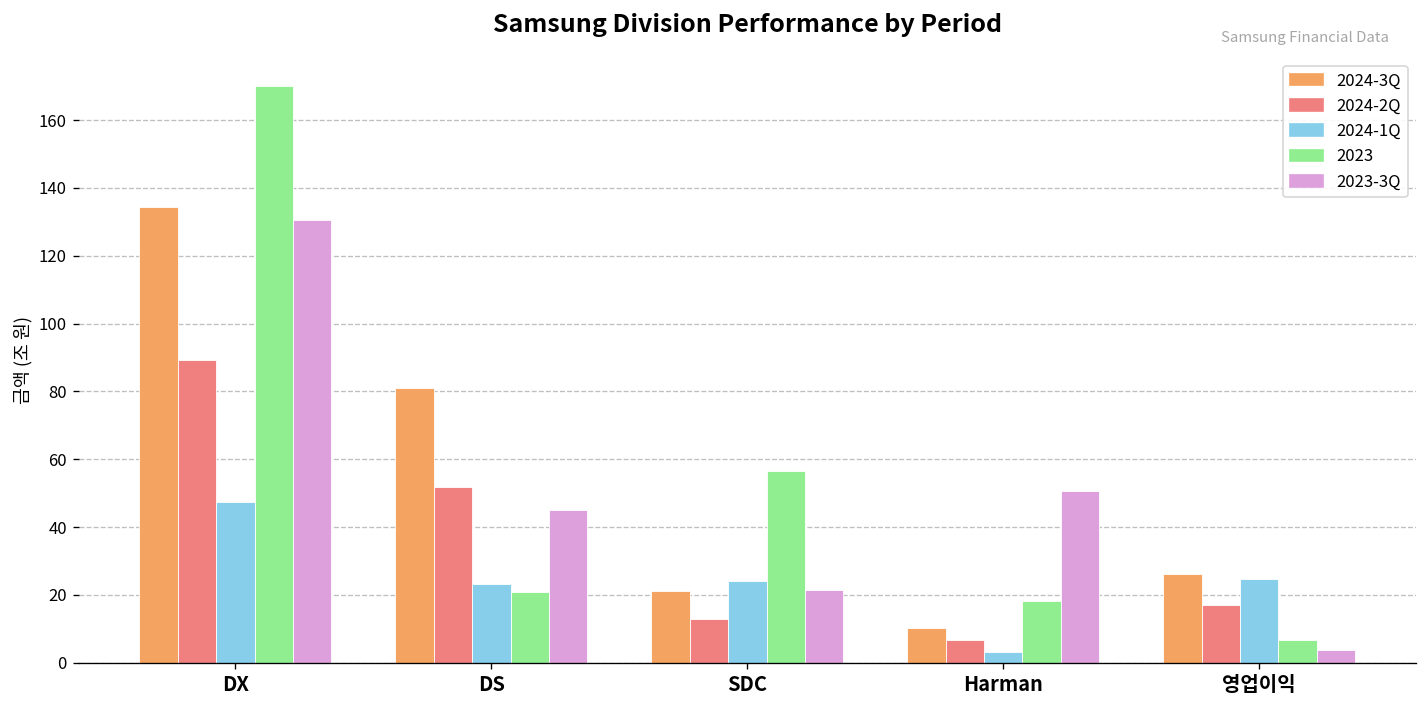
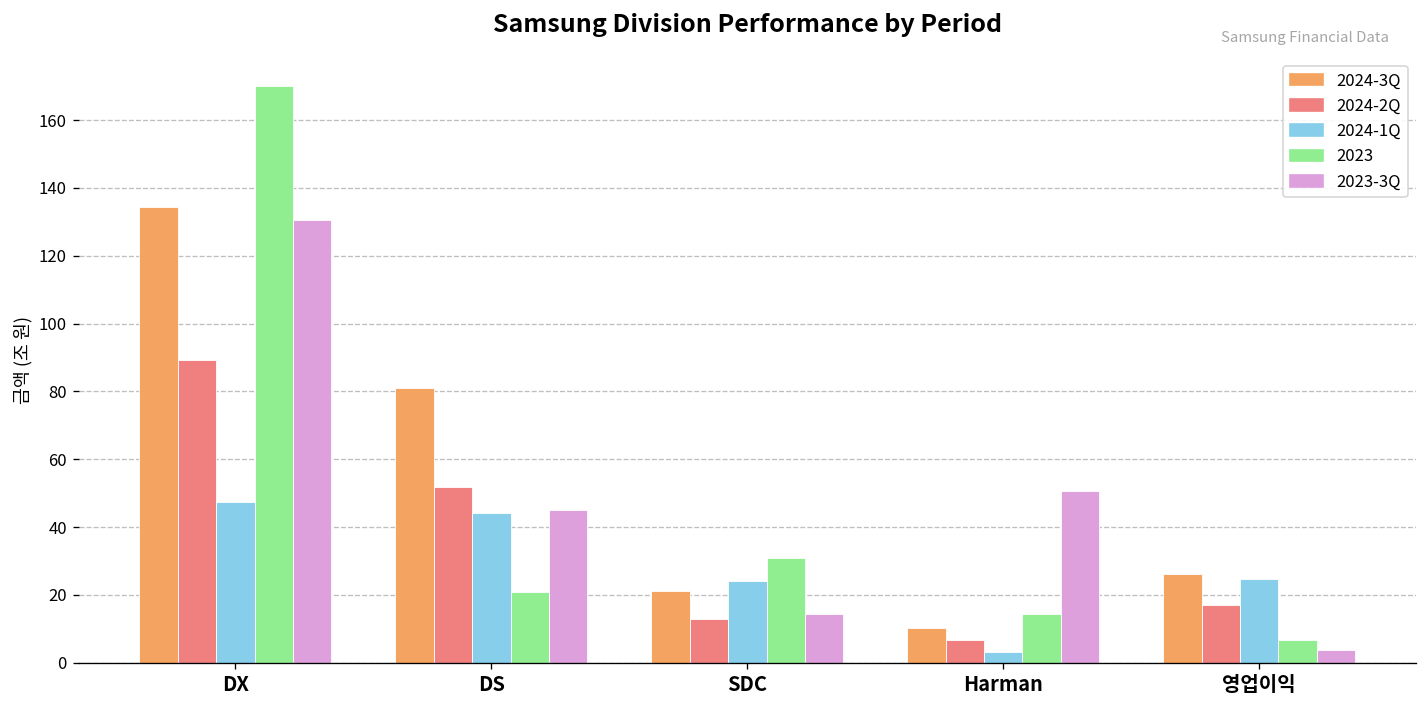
  {
    "2024-1Q": {
      "DX": 47,
-     "DS": 23,
+     "DS": 44,
      "SDC": 24,
      "Harman": 3,
      "영업이익": 25
    },
    "2023": {
      "DX": 170,
      "DS": 21,
-     "SDC": 57,
-     "Harman": 18,
+     "SDC": 31,
+     "Harman": 14,
      "영업이익": 7
    },
    "2023-3Q": {
      "DX": 130,
      "DS": 45,
-     "SDC": 21,
+     "SDC": 14,
      "Harman": 51,
      "영업이익": 4
    }
  }
